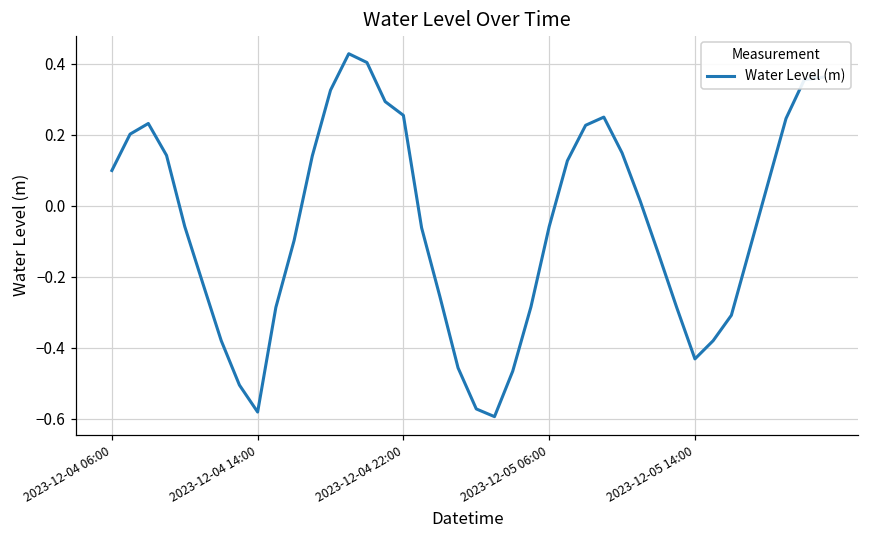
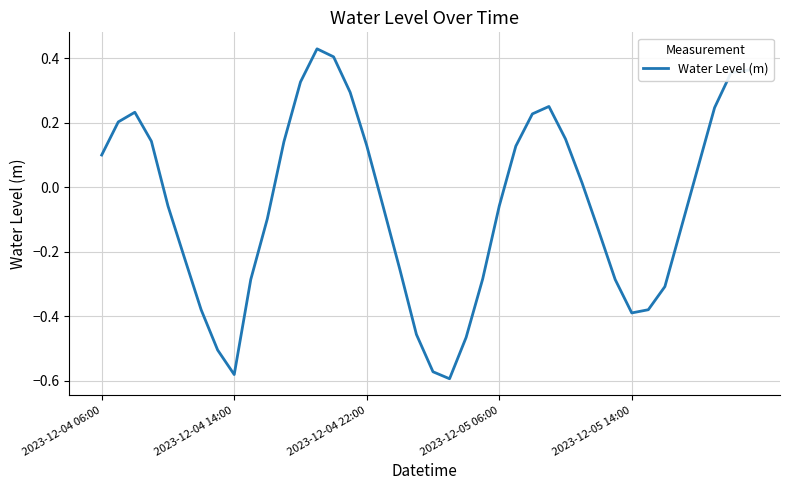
  {
    "2023-12-04 06:00": 0.10,
    "2023-12-04 14:00": -0.58,
-   "2023-12-04 22:00": 0.25,
+   "2023-12-04 22:00": 0.13,
    "2023-12-05 06:00": -0.06,
-   "2023-12-05 14:00": -0.43
+   "2023-12-05 14:00": -0.39
  }
